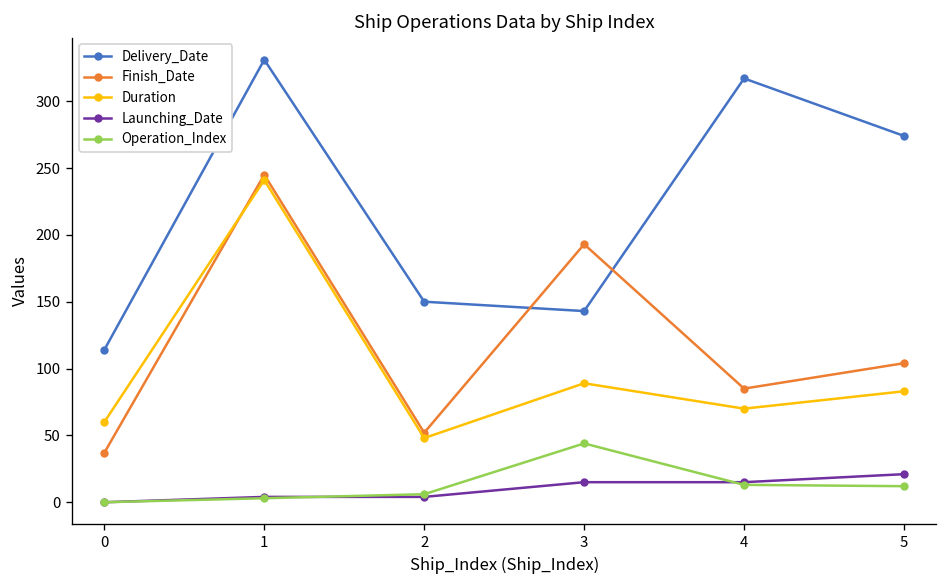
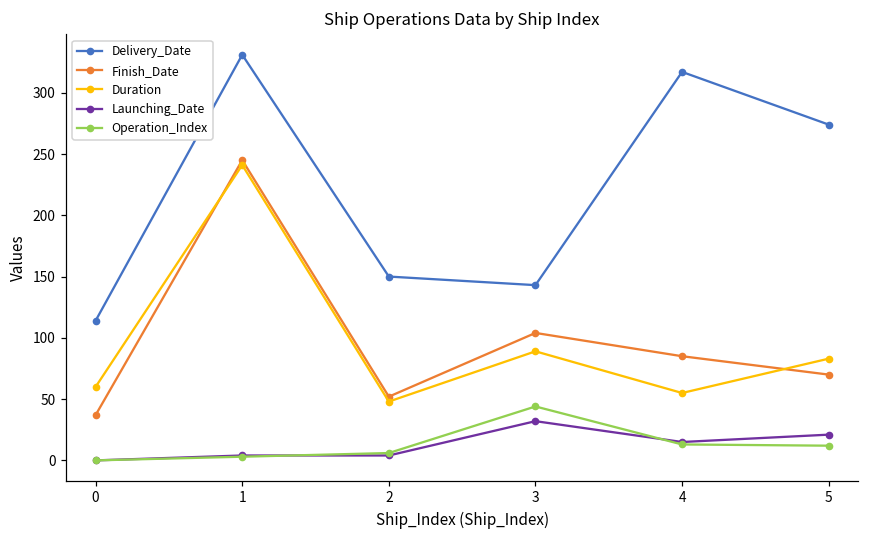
  {
    "Delivery_Date": {
      "0": 114,
      "1": 331,
      "2": 150,
      "3": 143,
      "4": 317,
      "5": 274
    },
    "Finish_Date": {
      "0": 37,
      "1": 245,
      "2": 52,
-     "3": 193,
+     "3": 104,
      "4": 85,
-     "5": 104
+     "5": 70
    },
    "Duration": {
      "0": 60,
      "1": 241,
      "2": 48,
      "3": 89,
-     "4": 70,
+     "4": 55,
      "5": 83
    },
    "Launching_Date": {
-     "3": 15,
+     "3": 32,
      "5": 21
    },
    "Operation_Index": {
      "3": 44,
      "5": 12
    }
  }
